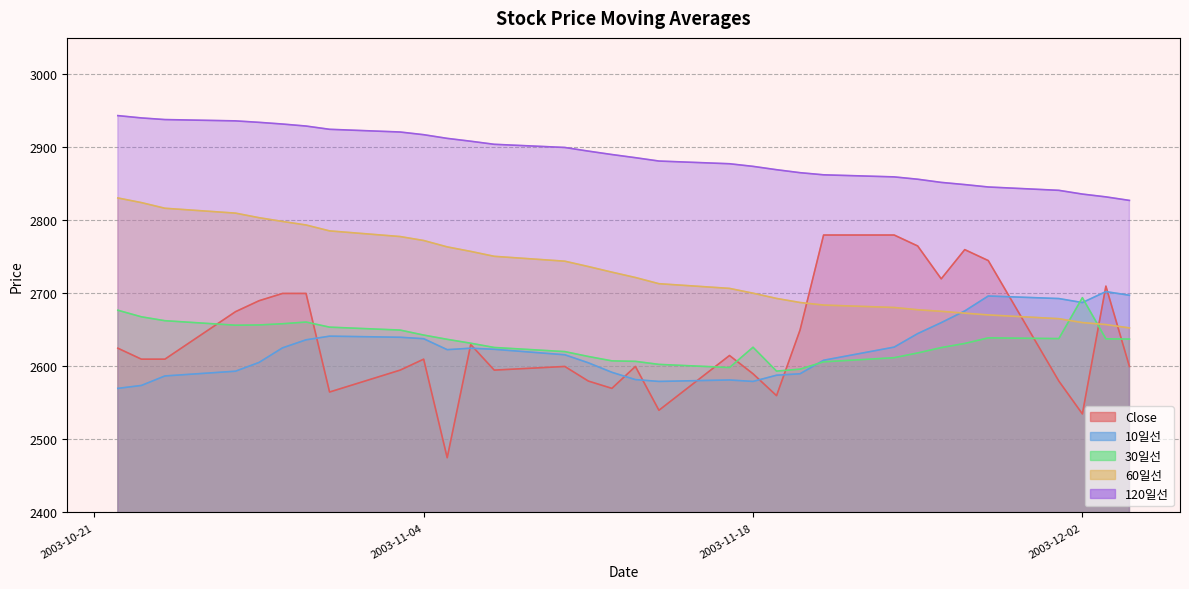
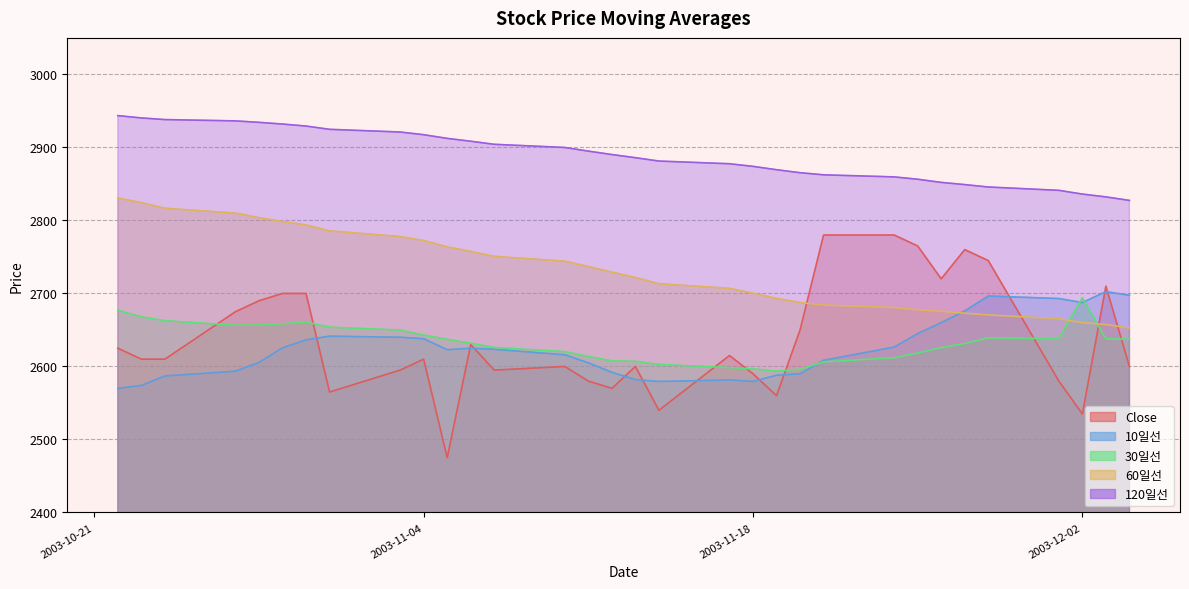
  {
    "30일선": {
      "2003-11-04": 2640,
-     "2003-11-18": 2630,
+     "2003-11-18": 2600,
      "2003-12-02": 2690
    }
  }
